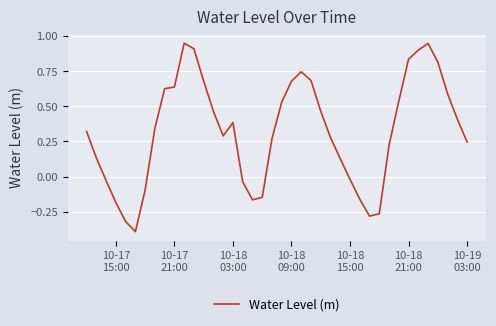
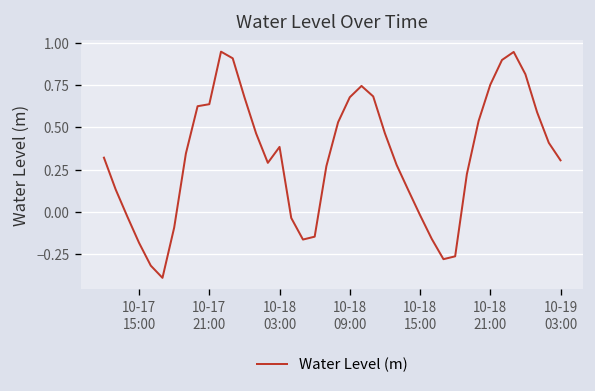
  {
    "10-17 15:00": -0.19,
    "10-17 21:00": 0.64,
    "10-18 03:00": 0.38,
    "10-18 09:00": 0.68,
    "10-18 15:00": -0.02,
-   "10-18 21:00": 0.84,
-   "10-19 03:00": 0.25
+   "10-18 21:00": 0.75,
+   "10-19 03:00": 0.30
  }
